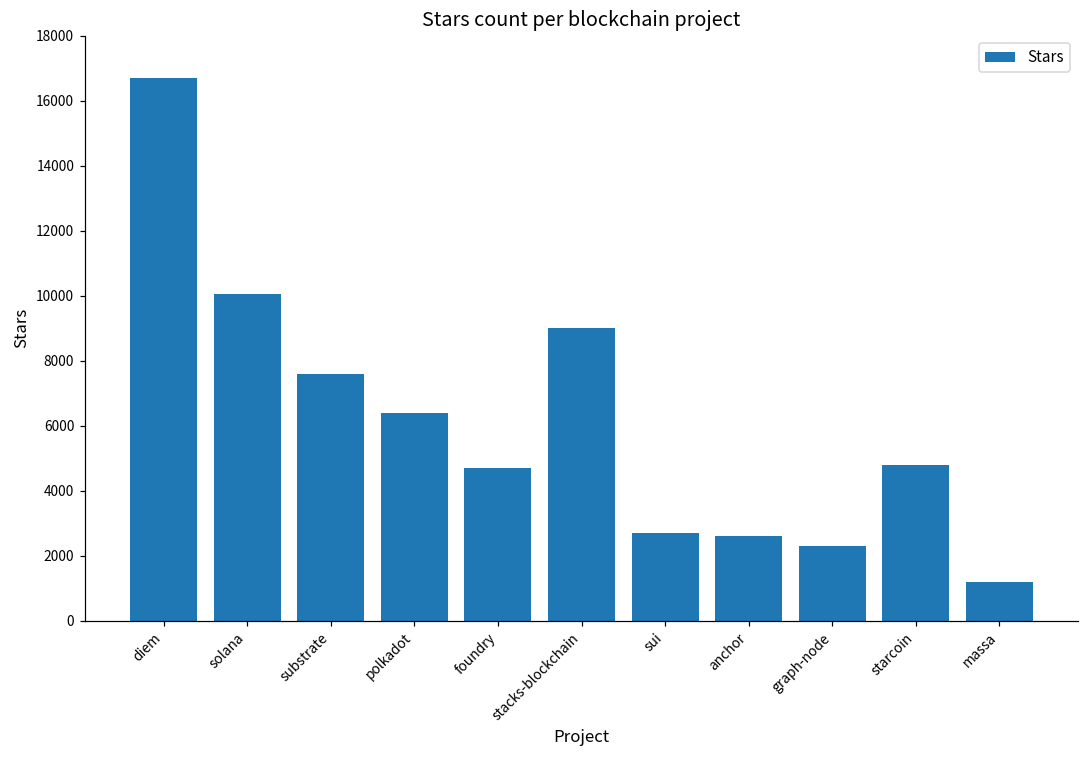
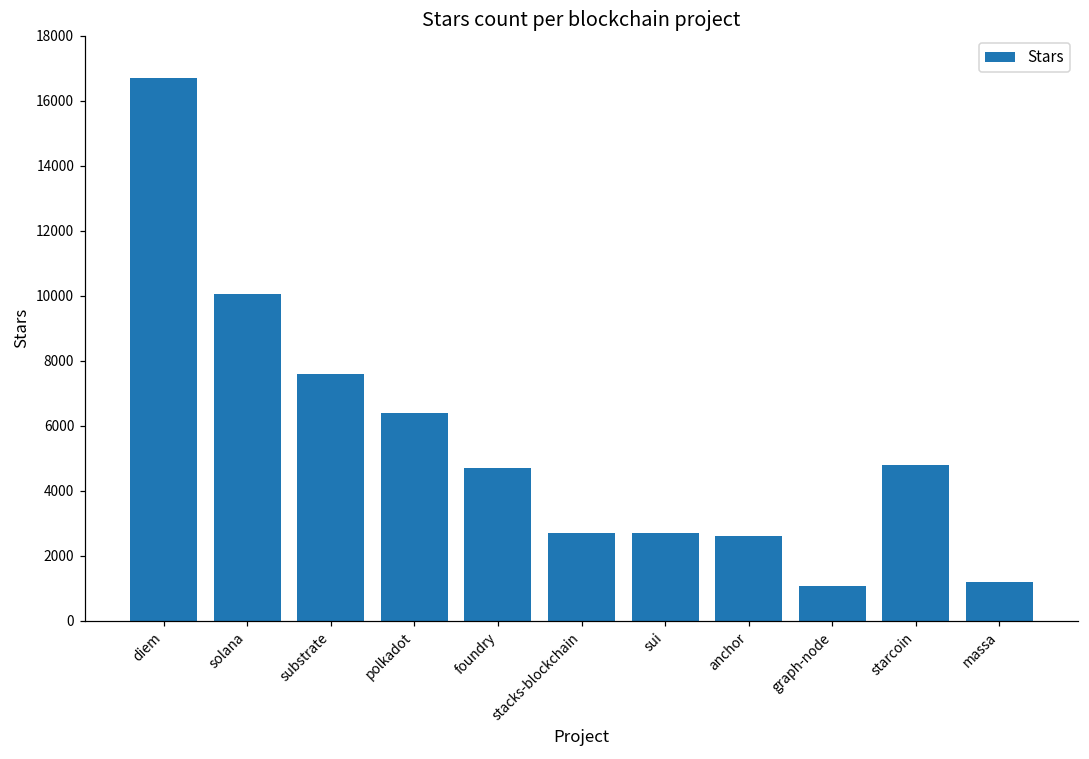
  {
    "diem": 16700,
    "solana": 10100,
    "substrate": 7600,
    "polkadot": 6400,
    "foundry": 4700,
-   "stacks-blockchain": 9000,
+   "stacks-blockchain": 2700,
    "sui": 2700,
    "anchor": 2600,
-   "graph-node": 2300,
+   "graph-node": 1100,
    "starcoin": 4800,
    "massa": 1200
  }
